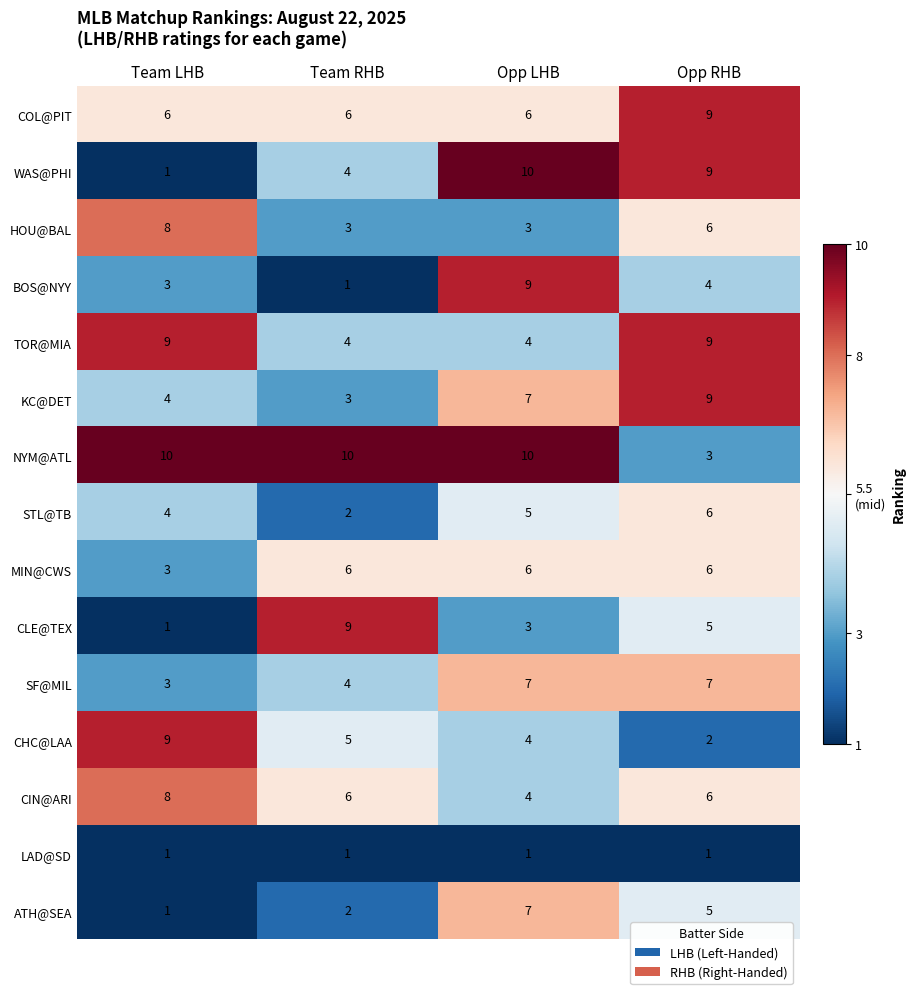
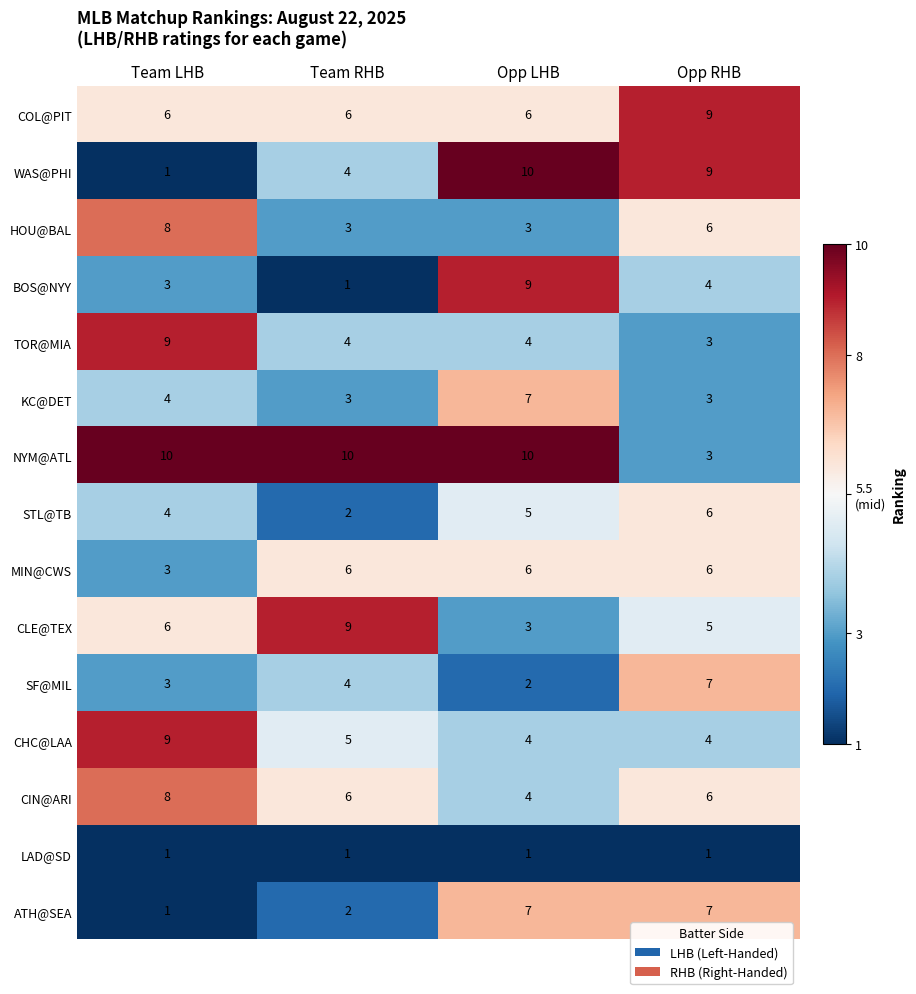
  {
    "COL@PIT": {
      "Team LHB": 6,
      "Team RHB": 6,
      "Opp LHB": 6,
      "Opp RHB": 9
    },
    "WAS@PHI": {
      "Team LHB": 1,
      "Team RHB": 4,
      "Opp LHB": 10,
      "Opp RHB": 9
    },
    "HOU@BAL": {
      "Team LHB": 8,
      "Team RHB": 3,
      "Opp LHB": 3,
      "Opp RHB": 6
    },
    "BOS@NYY": {
      "Team LHB": 3,
      "Team RHB": 1,
      "Opp LHB": 9,
      "Opp RHB": 4
    },
    "TOR@MIA": {
      "Team LHB": 9,
      "Team RHB": 4,
      "Opp LHB": 4,
-     "Opp RHB": 9
+     "Opp RHB": 3
    },
    "KC@DET": {
      "Team LHB": 4,
      "Team RHB": 3,
      "Opp LHB": 7,
-     "Opp RHB": 9
+     "Opp RHB": 3
    },
    "NYM@ATL": {
      "Team LHB": 10,
      "Team RHB": 10,
      "Opp LHB": 10,
      "Opp RHB": 3
    },
    "STL@TB": {
      "Team LHB": 4,
      "Team RHB": 2,
      "Opp LHB": 5,
      "Opp RHB": 6
    },
    "MIN@CWS": {
      "Team LHB": 3,
      "Team RHB": 6,
      "Opp LHB": 6,
      "Opp RHB": 6
    },
    "CLE@TEX": {
-     "Team LHB": 1,
+     "Team LHB": 6,
      "Team RHB": 9,
      "Opp LHB": 3,
      "Opp RHB": 5
    },
    "SF@MIL": {
      "Team LHB": 3,
      "Team RHB": 4,
-     "Opp LHB": 7,
+     "Opp LHB": 2,
      "Opp RHB": 7
    },
    "CHC@LAA": {
      "Team LHB": 9,
      "Team RHB": 5,
      "Opp LHB": 4,
-     "Opp RHB": 2
+     "Opp RHB": 4
    },
    "CIN@ARI": {
      "Team LHB": 8,
      "Team RHB": 6,
      "Opp LHB": 4,
      "Opp RHB": 6
    },
    "LAD@SD": {
      "Team LHB": 1,
      "Team RHB": 1,
      "Opp LHB": 1,
      "Opp RHB": 1
    },
    "ATH@SEA": {
      "Team LHB": 1,
      "Team RHB": 2,
      "Opp LHB": 7,
-     "Opp RHB": 5
+     "Opp RHB": 7
    }
  }
